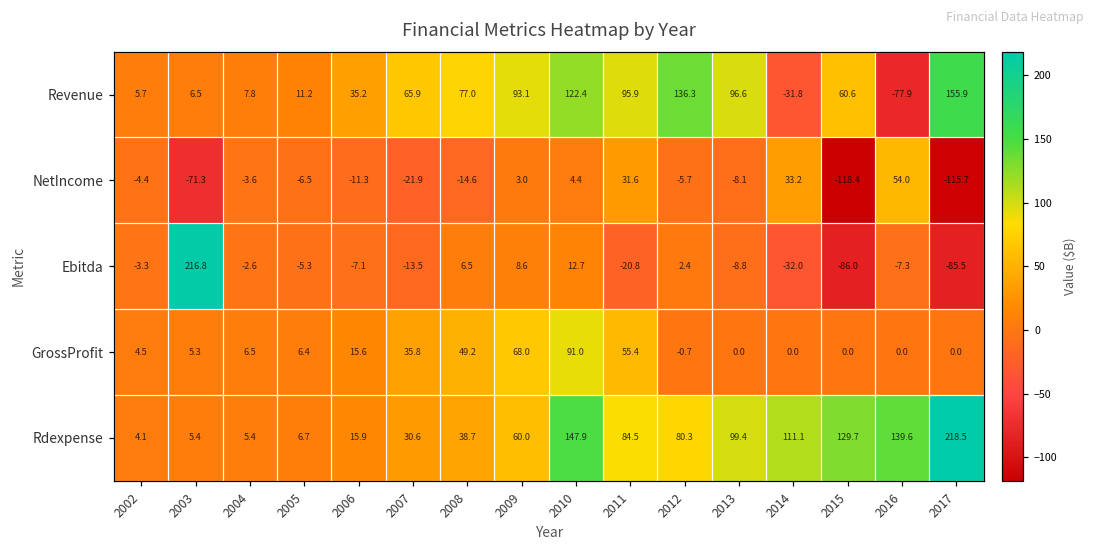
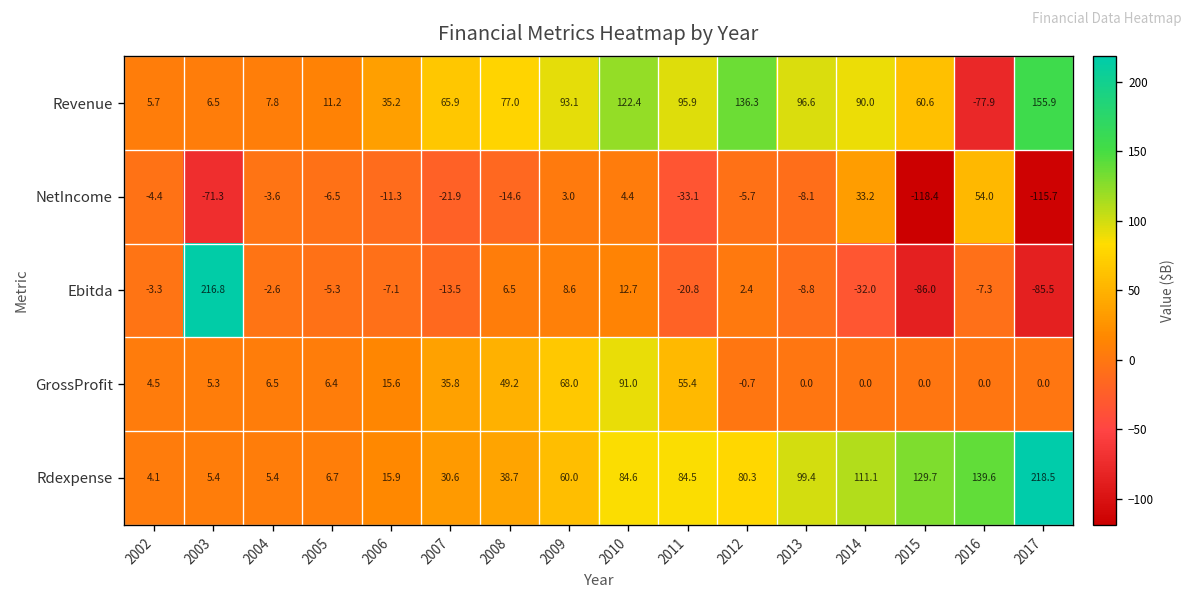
  {
    "Revenue": {
      "2002": 5.7,
      "2003": 6.5,
      "2004": 7.8,
      "2005": 11.2,
      "2006": 35.2,
      "2007": 65.9,
      "2008": 77.0,
      "2009": 93.1,
      "2010": 122.4,
      "2011": 95.9,
      "2012": 136.3,
      "2013": 96.6,
-     "2014": -31.8,
+     "2014": 90.0,
      "2015": 60.6,
      "2016": -77.9,
      "2017": 155.9
    },
    "NetIncome": {
      "2002": -4.4,
      "2003": -71.3,
      "2004": -3.6,
      "2005": -6.5,
      "2006": -11.3,
      "2007": -21.9,
      "2008": -14.6,
      "2009": 3.0,
      "2010": 4.4,
-     "2011": 31.6,
+     "2011": -33.1,
      "2012": -5.7,
      "2013": -8.1,
      "2014": 33.2,
      "2015": -118.4,
      "2016": 54.0,
      "2017": -115.7
    },
    "Ebitda": {
      "2002": -3.3,
      "2003": 216.8,
      "2004": -2.6,
      "2005": -5.3,
      "2006": -7.1,
      "2007": -13.5,
      "2008": 6.5,
      "2009": 8.6,
      "2010": 12.7,
      "2011": -20.8,
      "2012": 2.4,
      "2013": -8.8,
      "2014": -32.0,
      "2015": -86.0,
      "2016": -7.3,
      "2017": -85.5
    },
    "GrossProfit": {
      "2002": 4.5,
      "2003": 5.3,
      "2004": 6.5,
      "2005": 6.4,
      "2006": 15.6,
      "2007": 35.8,
      "2008": 49.2,
      "2009": 68.0,
      "2010": 91.0,
      "2011": 55.4,
      "2012": -0.7,
      "2013": 0.0,
      "2014": 0.0,
      "2015": 0.0,
      "2016": 0.0,
      "2017": 0.0
    },
    "Rdexpense": {
      "2002": 4.1,
      "2003": 5.4,
      "2004": 5.4,
      "2005": 6.7,
      "2006": 15.9,
      "2007": 30.6,
      "2008": 38.7,
      "2009": 60.0,
-     "2010": 147.9,
+     "2010": 84.6,
      "2011": 84.5,
      "2012": 80.3,
      "2013": 99.4,
      "2014": 111.1,
      "2015": 129.7,
      "2016": 139.6,
      "2017": 218.5
    }
  }
